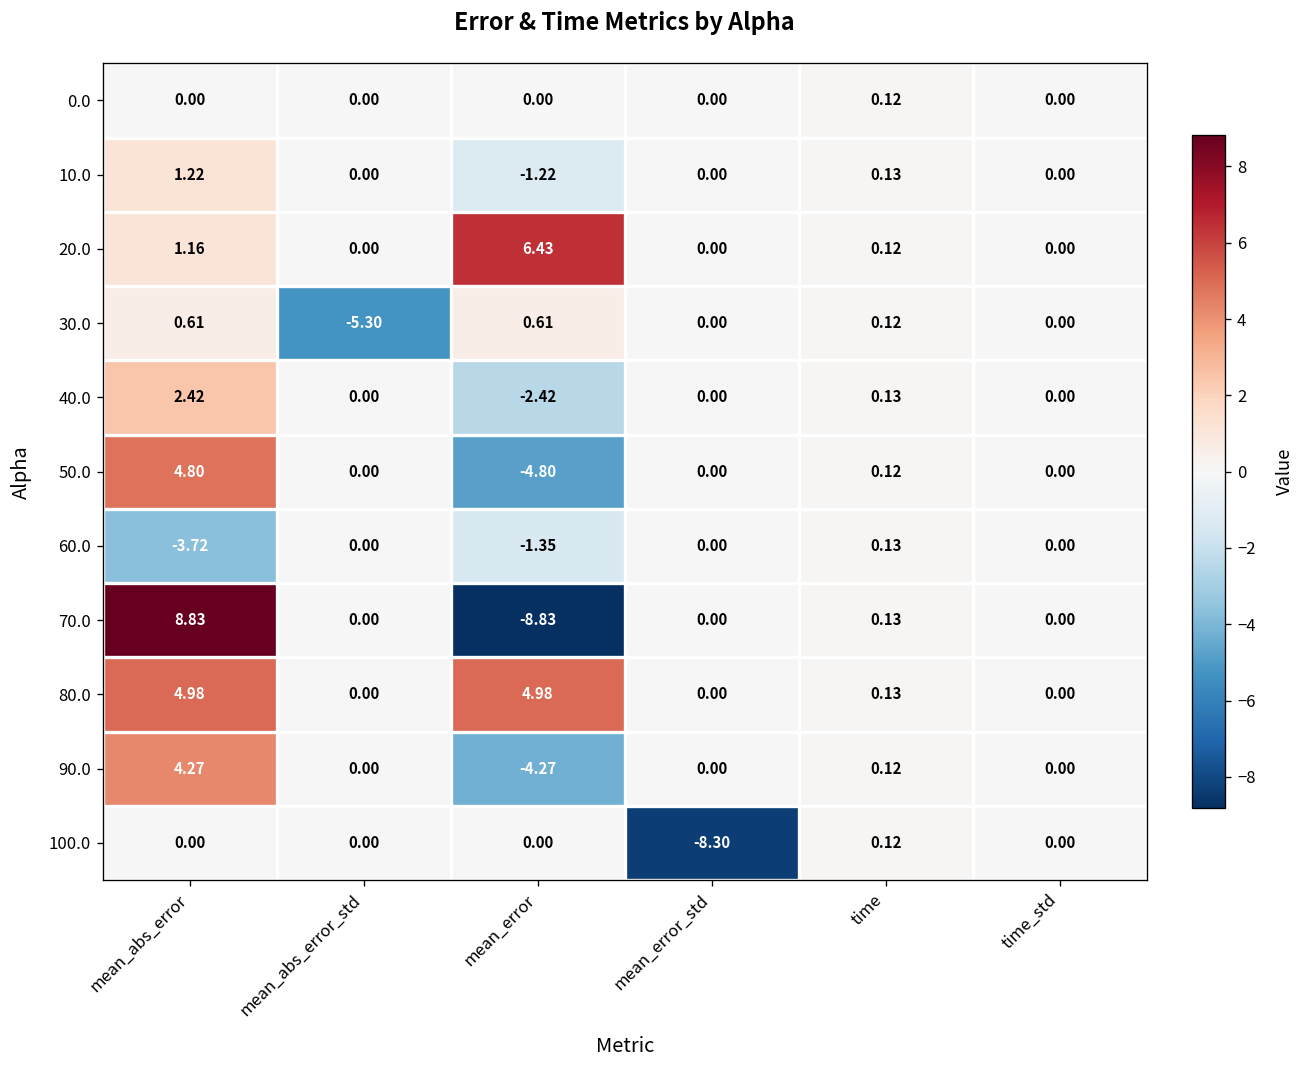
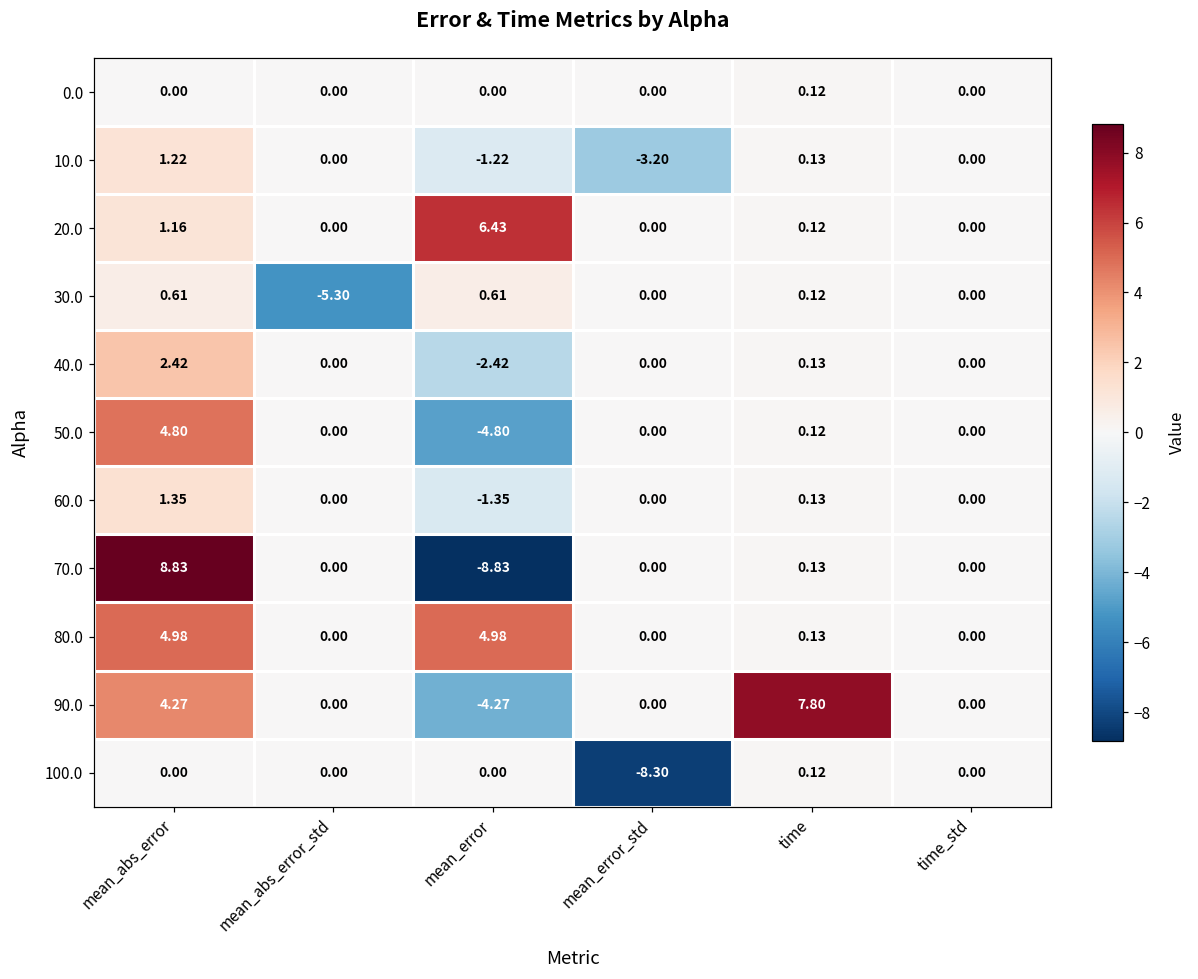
  {
    "0.0": {
      "mean_abs_error": 0.00,
      "mean_abs_error_std": 0.00,
      "mean_error": 0.00,
      "mean_error_std": 0.00,
      "time": 0.12,
      "time_std": 0.00
    },
    "10.0": {
      "mean_abs_error": 1.22,
      "mean_abs_error_std": 0.00,
      "mean_error": -1.22,
-     "mean_error_std": 0.00,
+     "mean_error_std": -3.20,
      "time": 0.13,
      "time_std": 0.00
    },
    "20.0": {
      "mean_abs_error": 1.16,
      "mean_abs_error_std": 0.00,
      "mean_error": 6.43,
      "mean_error_std": 0.00,
      "time": 0.12,
      "time_std": 0.00
    },
    "30.0": {
      "mean_abs_error": 0.61,
      "mean_abs_error_std": -5.30,
      "mean_error": 0.61,
      "mean_error_std": 0.00,
      "time": 0.12,
      "time_std": 0.00
    },
    "40.0": {
      "mean_abs_error": 2.42,
      "mean_abs_error_std": 0.00,
      "mean_error": -2.42,
      "mean_error_std": 0.00,
      "time": 0.13,
      "time_std": 0.00
    },
    "50.0": {
      "mean_abs_error": 4.80,
      "mean_abs_error_std": 0.00,
      "mean_error": -4.80,
      "mean_error_std": 0.00,
      "time": 0.12,
      "time_std": 0.00
    },
    "60.0": {
-     "mean_abs_error": -3.72,
+     "mean_abs_error": 1.35,
      "mean_abs_error_std": 0.00,
      "mean_error": -1.35,
      "mean_error_std": 0.00,
      "time": 0.13,
      "time_std": 0.00
    },
    "70.0": {
      "mean_abs_error": 8.83,
      "mean_abs_error_std": 0.00,
      "mean_error": -8.83,
      "mean_error_std": 0.00,
      "time": 0.13,
      "time_std": 0.00
    },
    "80.0": {
      "mean_abs_error": 4.98,
      "mean_abs_error_std": 0.00,
      "mean_error": 4.98,
      "mean_error_std": 0.00,
      "time": 0.13,
      "time_std": 0.00
    },
    "90.0": {
      "mean_abs_error": 4.27,
      "mean_abs_error_std": 0.00,
      "mean_error": -4.27,
      "mean_error_std": 0.00,
-     "time": 0.12,
+     "time": 7.80,
      "time_std": 0.00
    },
    "100.0": {
      "mean_abs_error": 0.00,
      "mean_abs_error_std": 0.00,
      "mean_error": 0.00,
      "mean_error_std": -8.30,
      "time": 0.12,
      "time_std": 0.00
    }
  }
